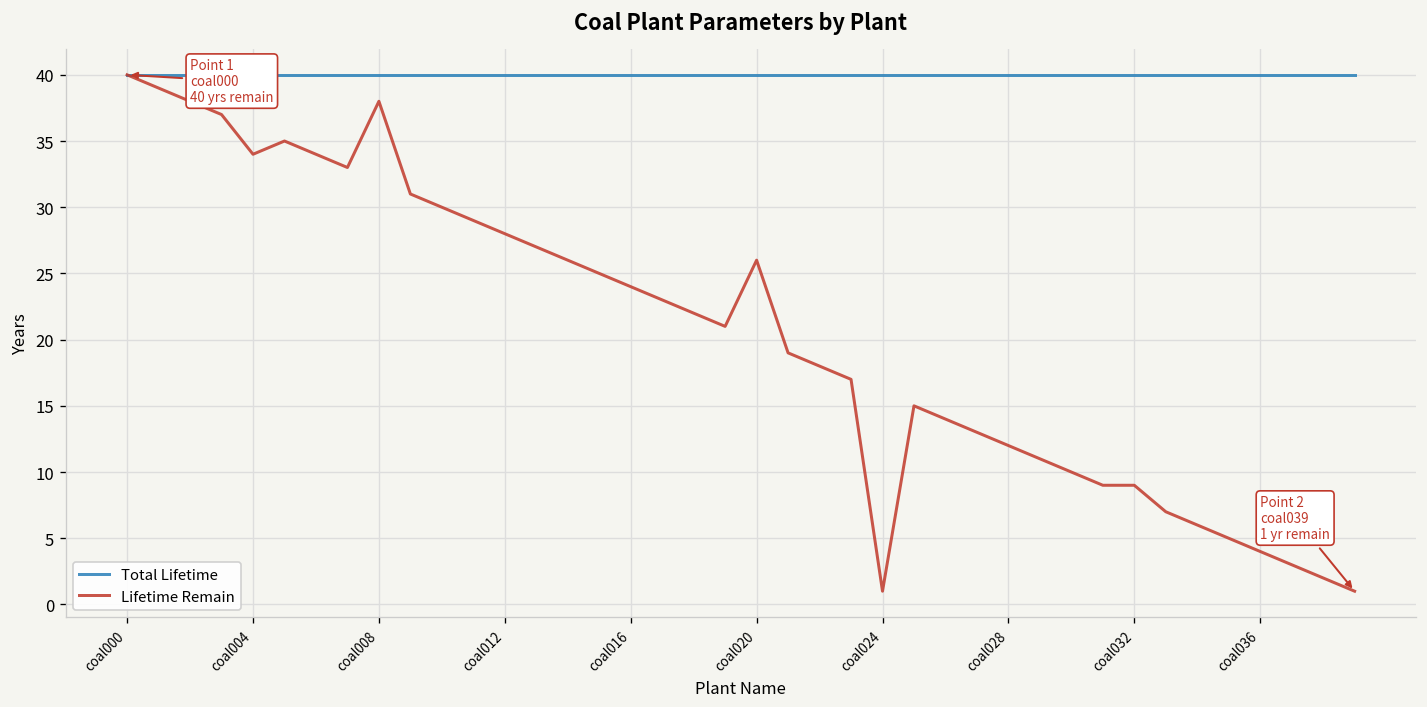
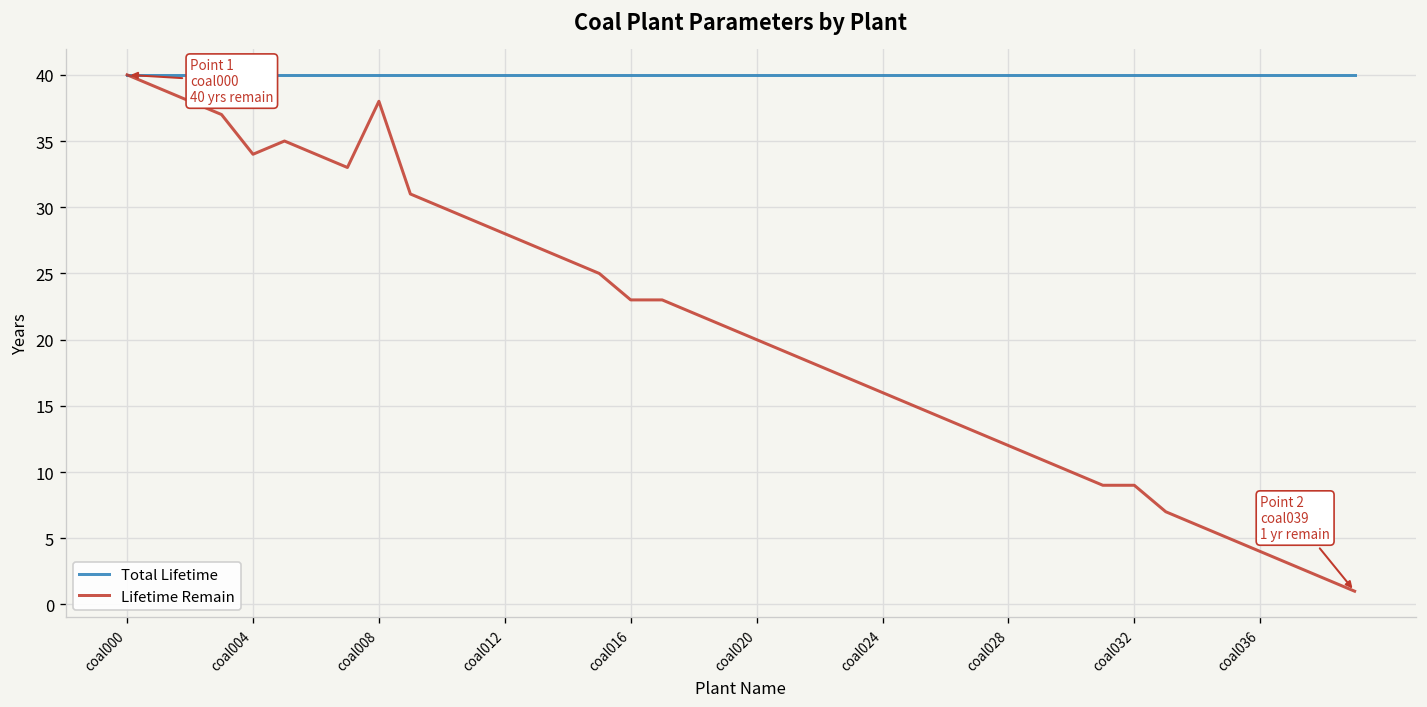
  {
    "Total Lifetime": {
      "coal008": 40,
      "coal012": 40,
      "coal016": 40,
      "coal020": 40,
      "coal024": 40,
      "coal028": 40,
      "coal032": 40,
      "coal036": 40
    },
    "Lifetime Remain": {
      "coal004": 34,
      "coal008": 38,
      "coal012": 28,
-     "coal016": 24,
-     "coal020": 26,
-     "coal024": 1,
+     "coal016": 23,
+     "coal020": 20,
+     "coal024": 16,
      "coal028": 12,
      "coal032": 9
    }
  }
